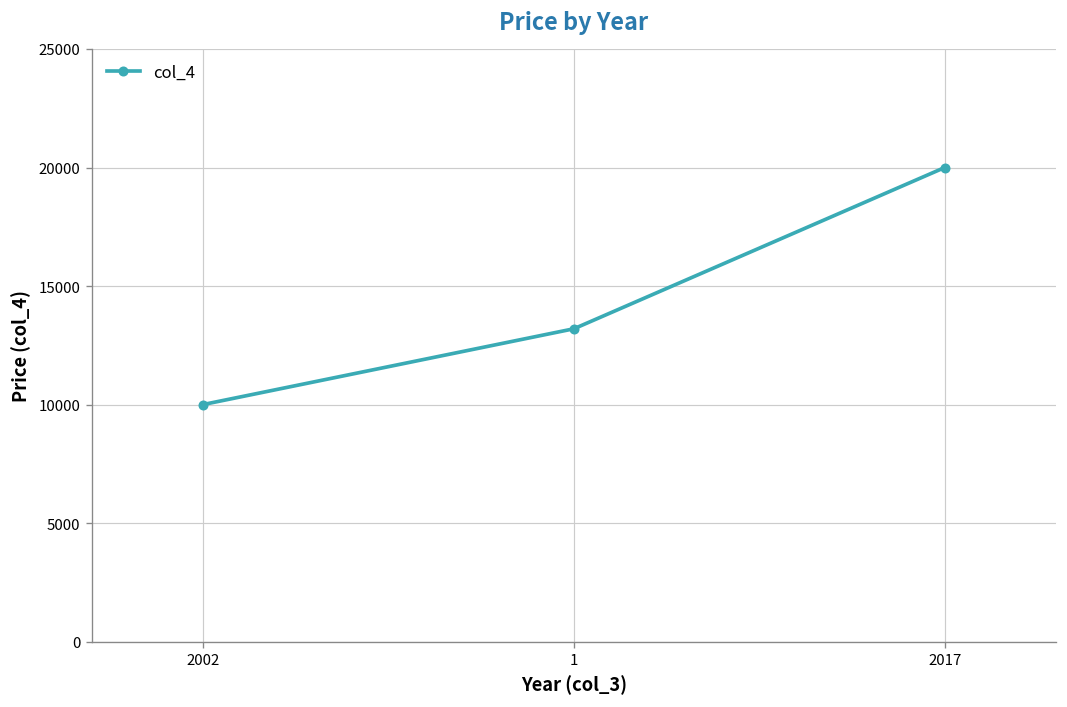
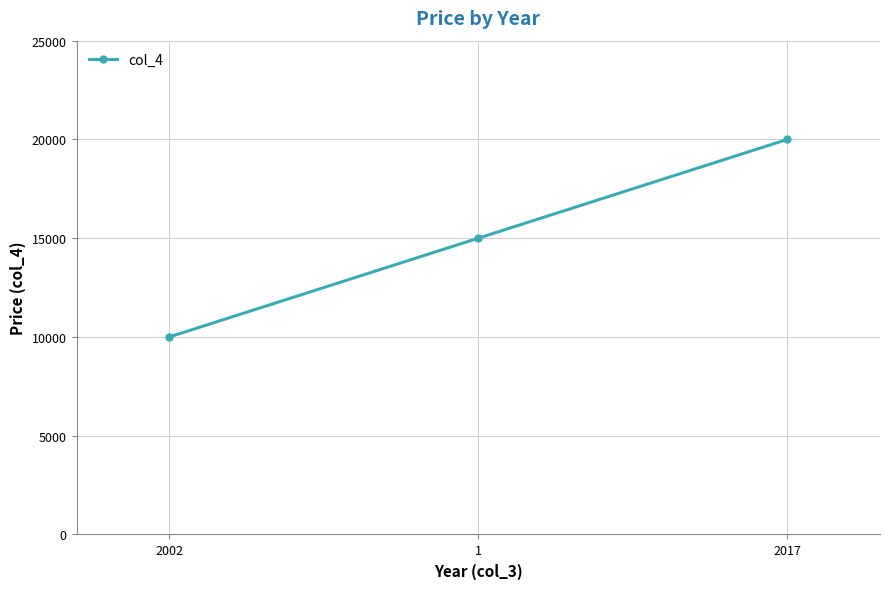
  {
    "2002": 10000,
-   "1": 13200,
+   "1": 15000,
    "2017": 20000
  }
